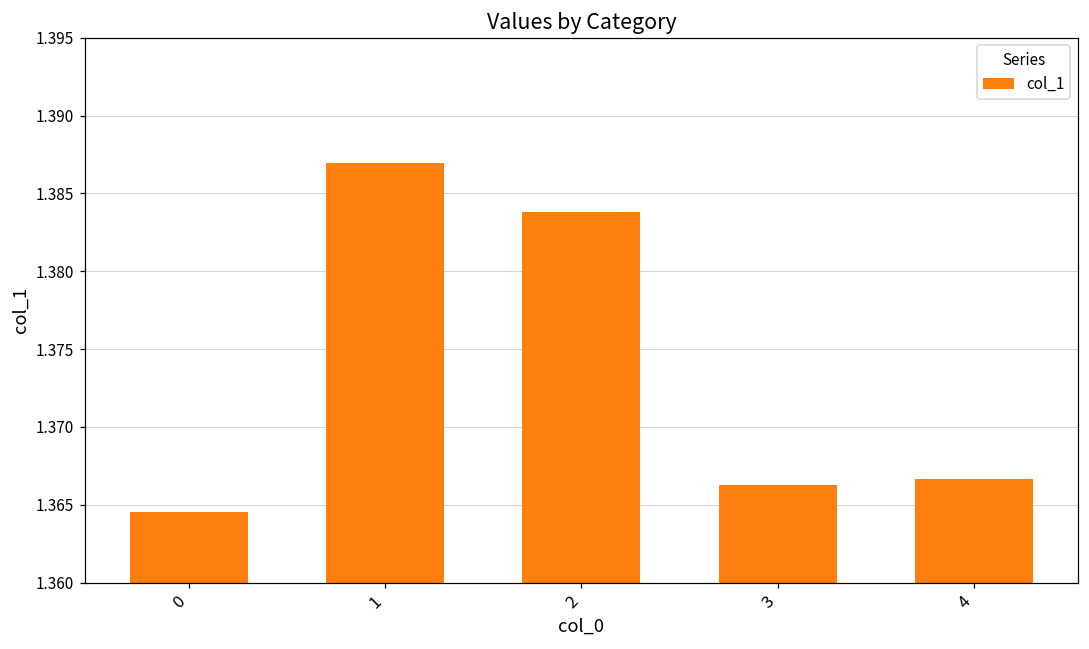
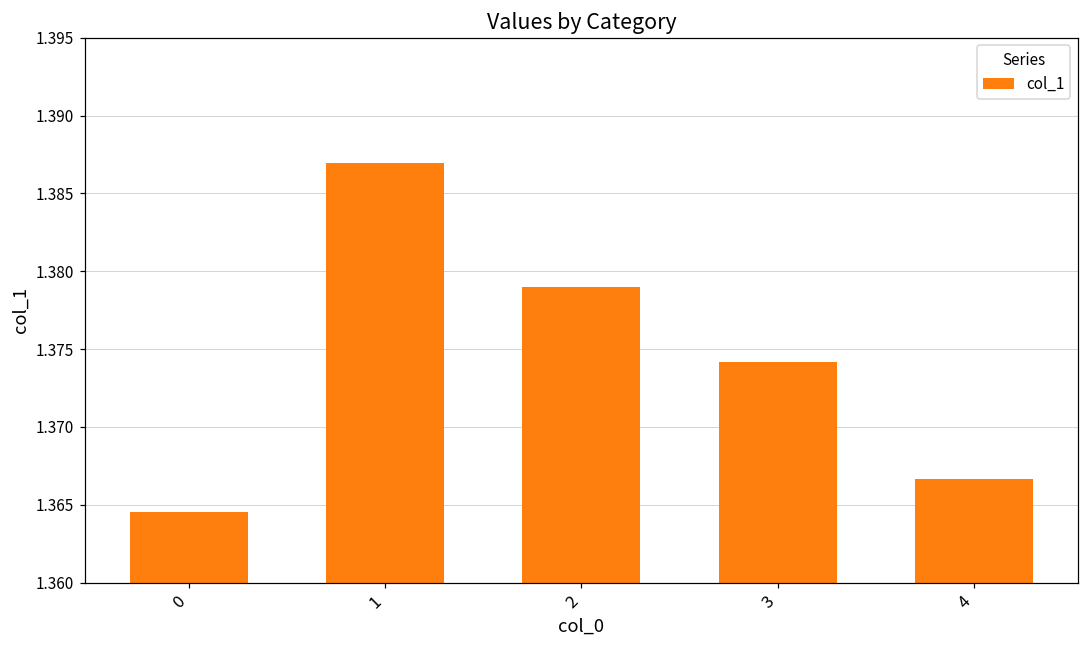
  {
    "0": 1.3645,
    "1": 1.3869,
-   "2": 1.3838,
-   "3": 1.3663,
+   "2": 1.3790,
+   "3": 1.3742,
    "4": 1.3667
  }
